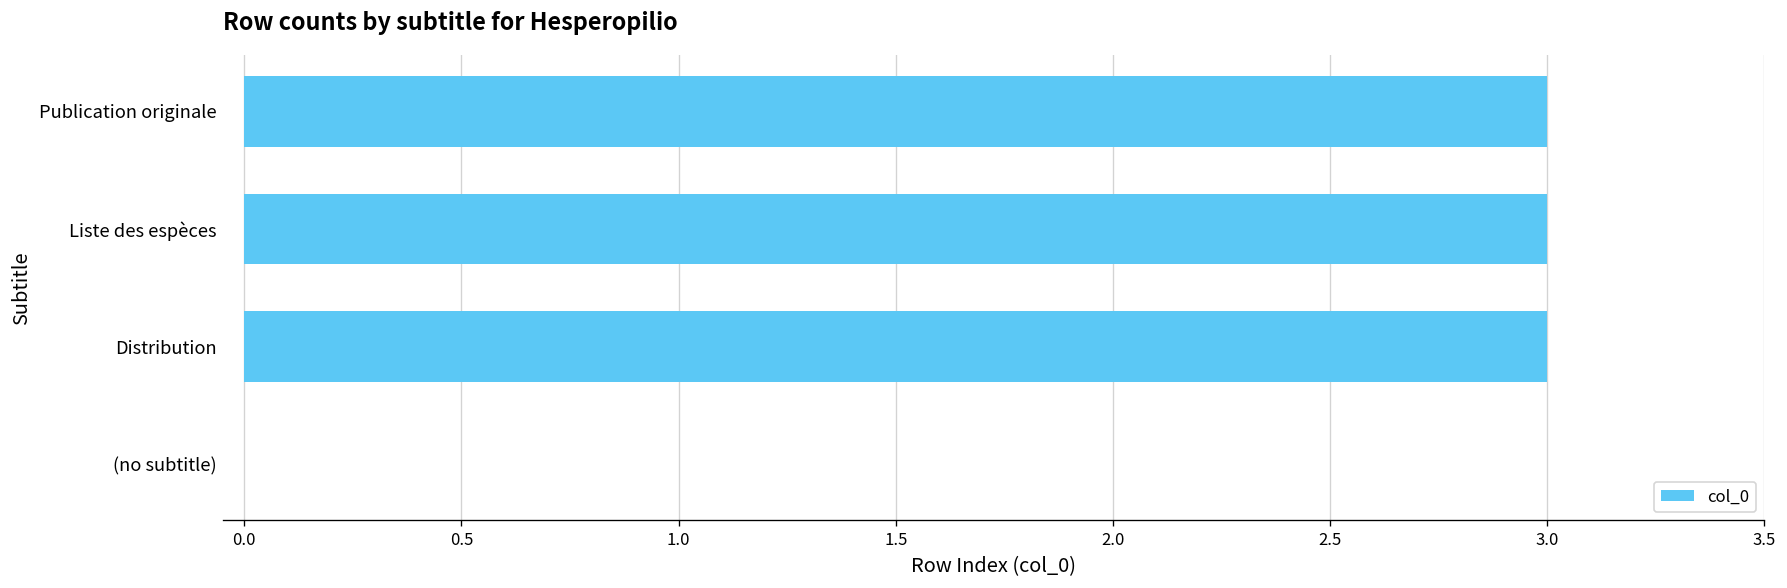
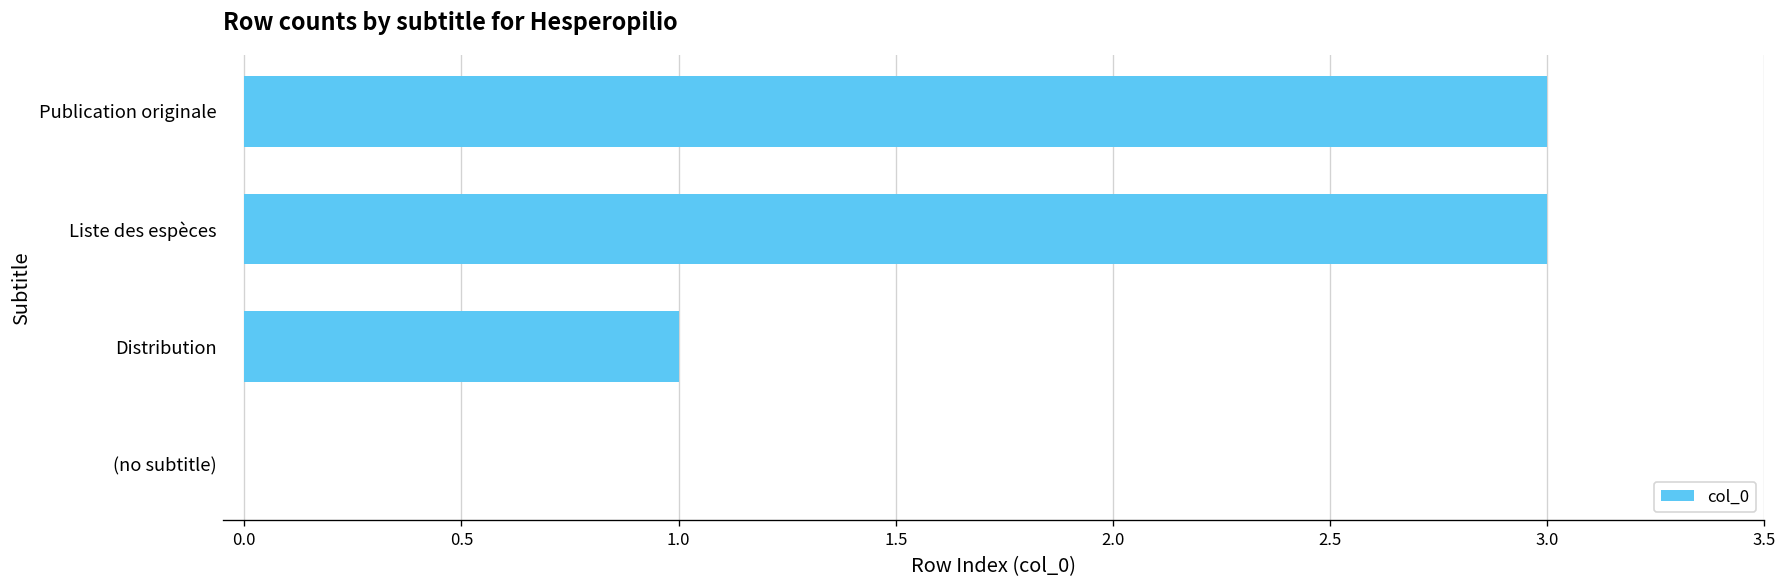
  {
    "Publication originale": 3,
    "Liste des espèces": 3,
-   "Distribution": 3,
+   "Distribution": 1,
    "(no subtitle)": 0
  }
